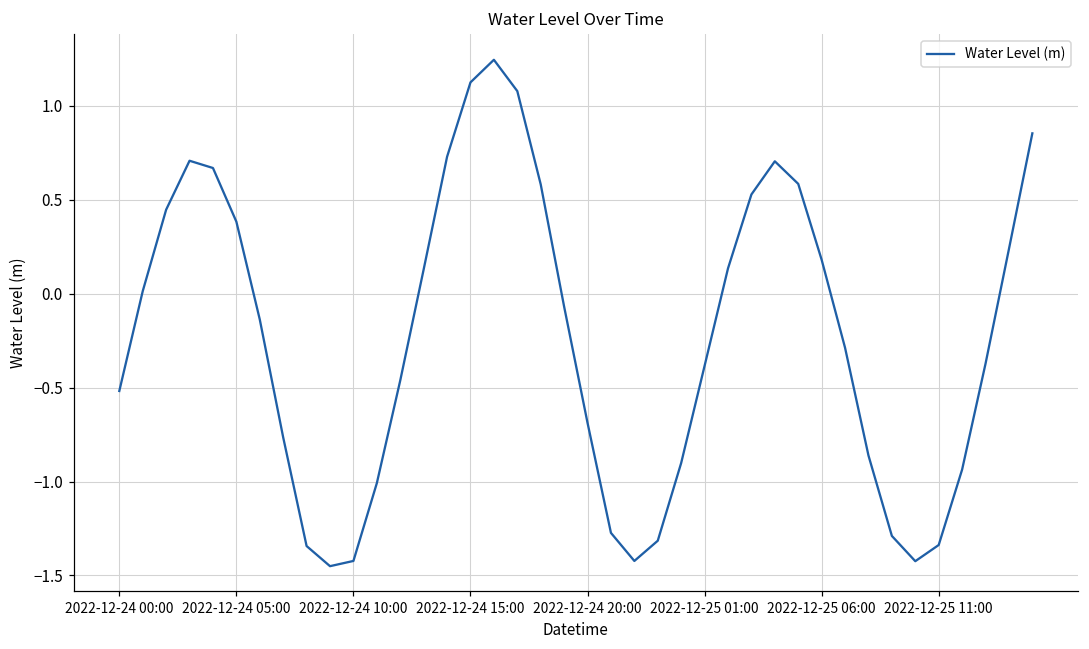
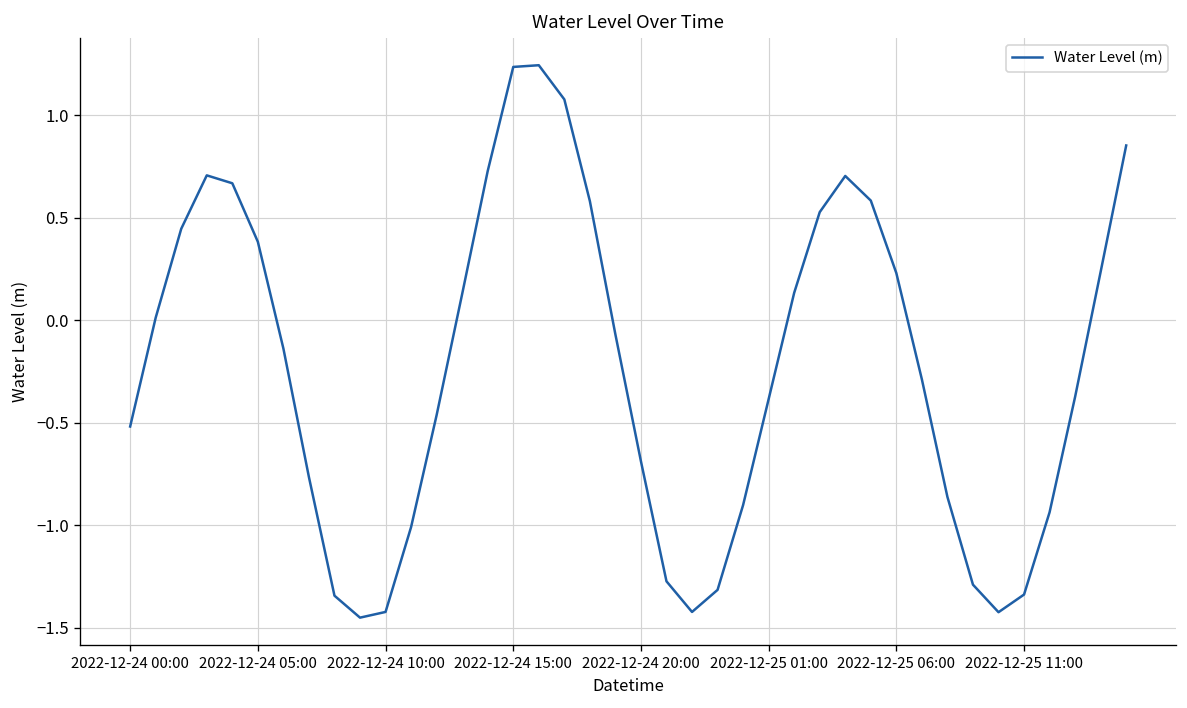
  {
    "2022-12-24 00:00": -0.52,
    "2022-12-24 05:00": 0.38,
    "2022-12-24 10:00": -1.42,
-   "2022-12-24 15:00": 1.12,
+   "2022-12-24 15:00": 1.24,
    "2022-12-24 20:00": -0.69,
    "2022-12-25 01:00": -0.38,
-   "2022-12-25 06:00": 0.18,
+   "2022-12-25 06:00": 0.23,
    "2022-12-25 11:00": -1.34
  }
